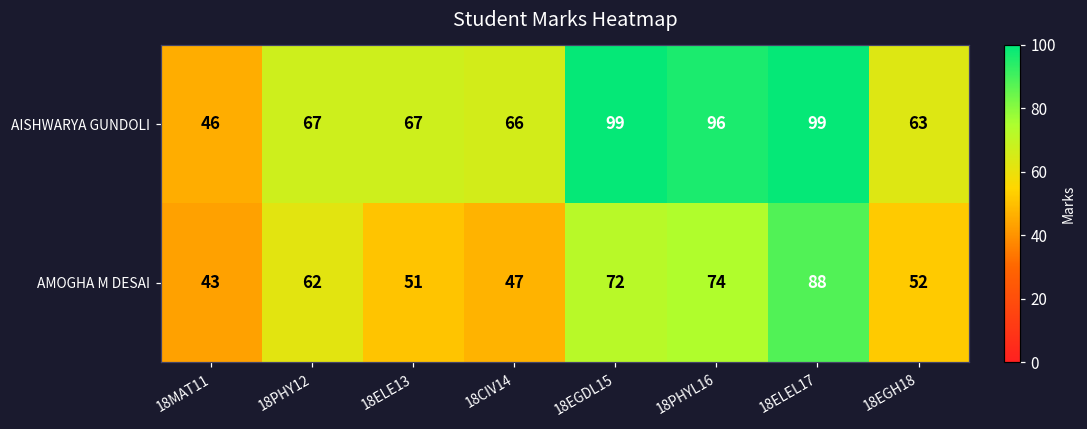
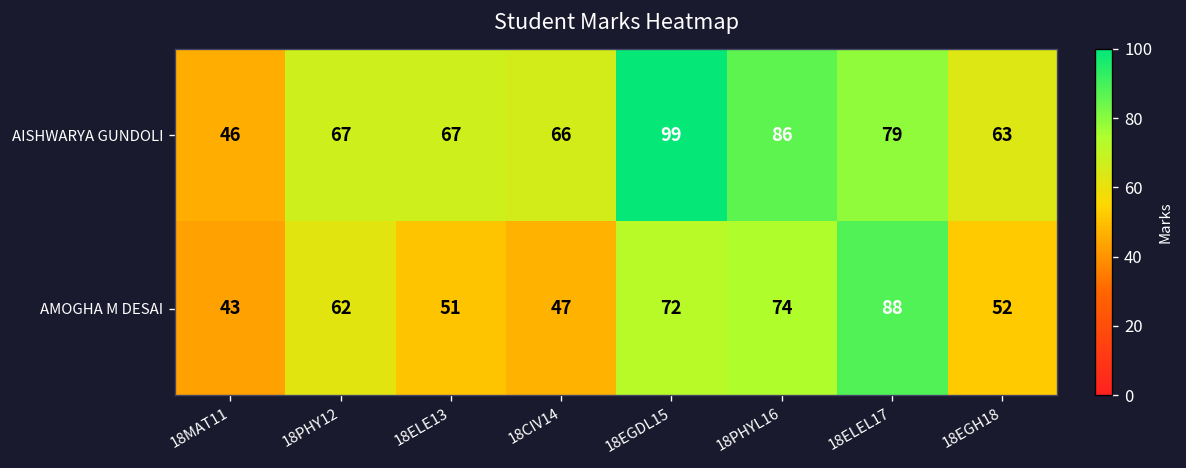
  {
    "AISHWARYA GUNDOLI": {
      "18MAT11": 46,
      "18PHY12": 67,
      "18ELE13": 67,
      "18CIV14": 66,
      "18EGDL15": 99,
-     "18PHYL16": 96,
-     "18ELEL17": 99,
+     "18PHYL16": 86,
+     "18ELEL17": 79,
      "18EGH18": 63
    },
    "AMOGHA M DESAI": {
      "18MAT11": 43,
      "18PHY12": 62,
      "18ELE13": 51,
      "18CIV14": 47,
      "18EGDL15": 72,
      "18PHYL16": 74,
      "18ELEL17": 88,
      "18EGH18": 52
    }
  }
